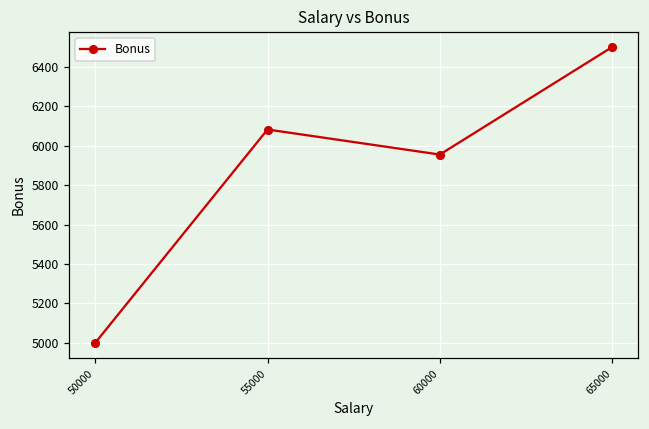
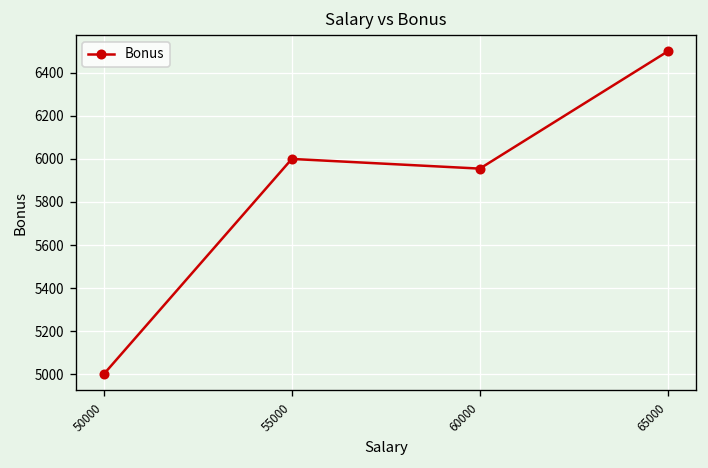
  {
    "50000": 5000,
-   "55000": 6080,
+   "55000": 6000,
    "60000": 5960,
    "65000": 6500
  }
